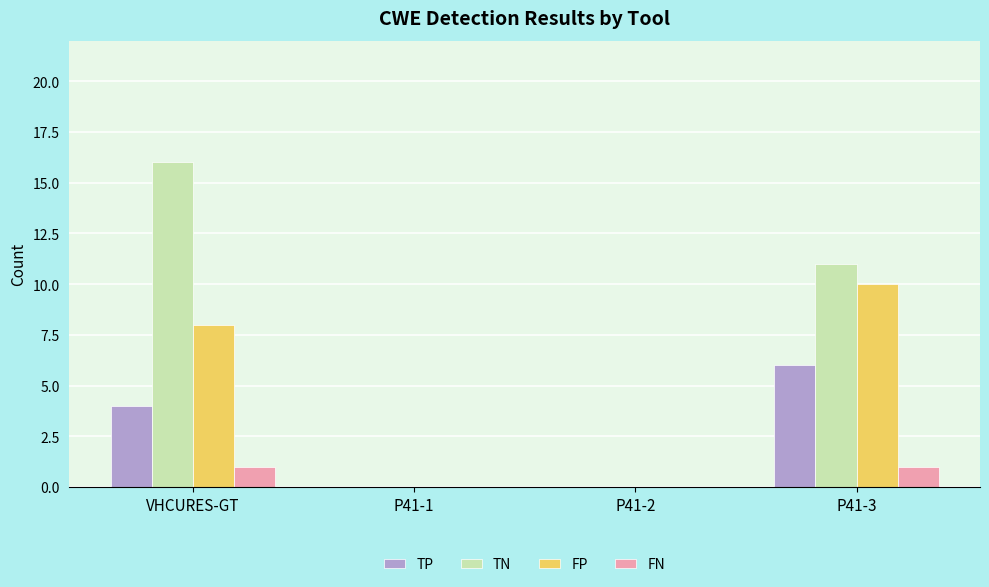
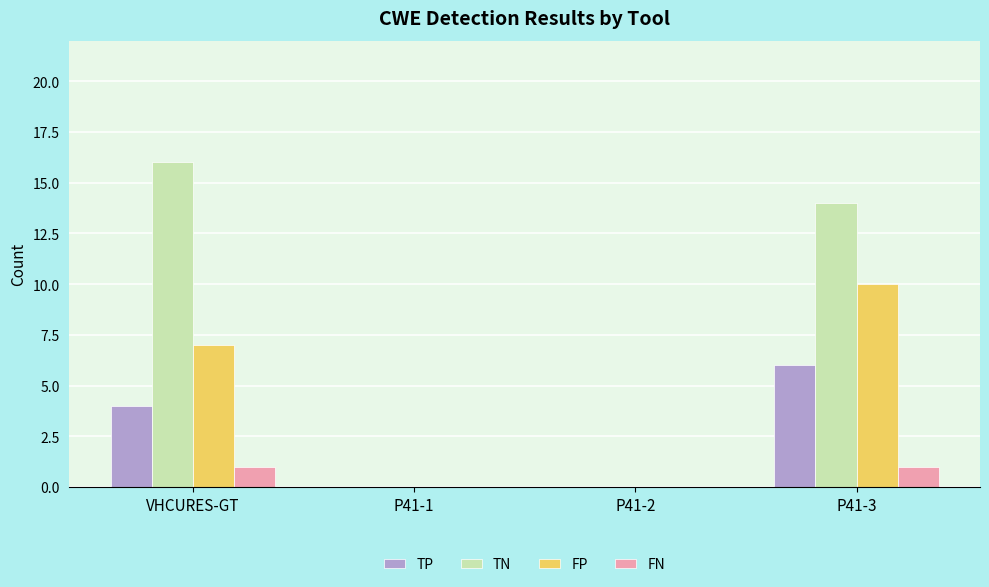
  {
    "TP": {
      "VHCURES-GT": 4,
      "P41-1": 0,
      "P41-2": 0,
      "P41-3": 6
    },
    "TN": {
      "VHCURES-GT": 16,
      "P41-1": 0,
      "P41-2": 0,
-     "P41-3": 11
+     "P41-3": 14
    },
    "FP": {
-     "VHCURES-GT": 8,
+     "VHCURES-GT": 7,
      "P41-1": 0,
      "P41-2": 0,
      "P41-3": 10
    },
    "FN": {
      "VHCURES-GT": 1,
      "P41-1": 0,
      "P41-2": 0,
      "P41-3": 1
    }
  }
